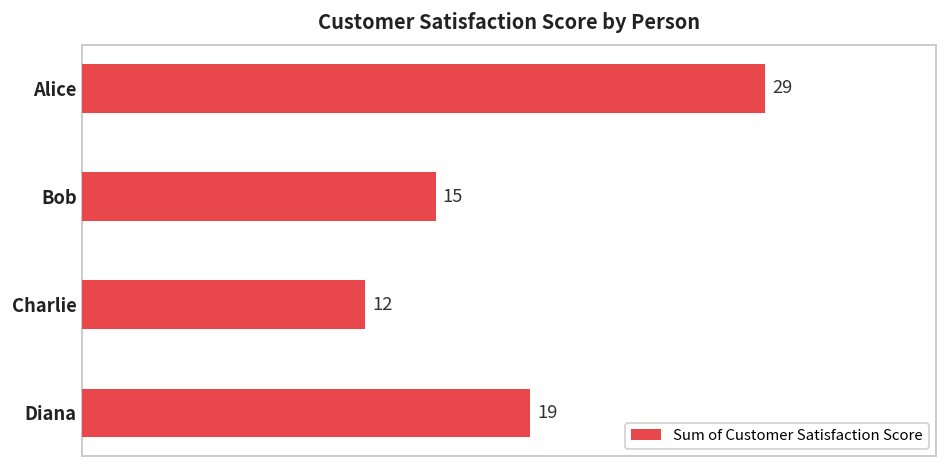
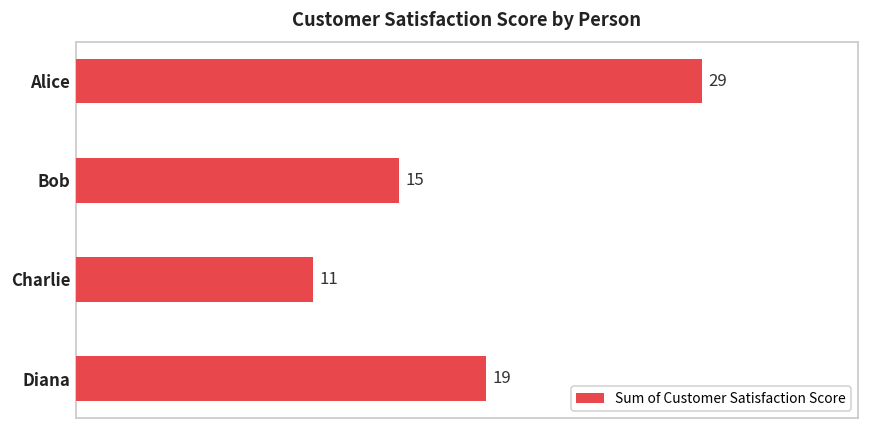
  {
    "Alice": 29,
    "Bob": 15,
-   "Charlie": 12,
+   "Charlie": 11,
    "Diana": 19
  }
